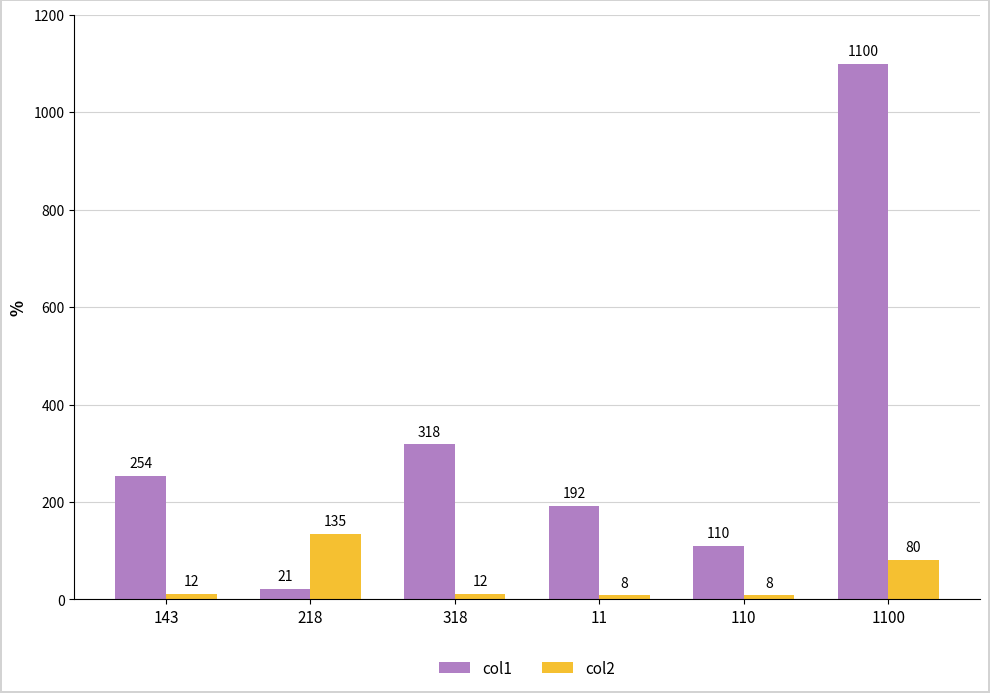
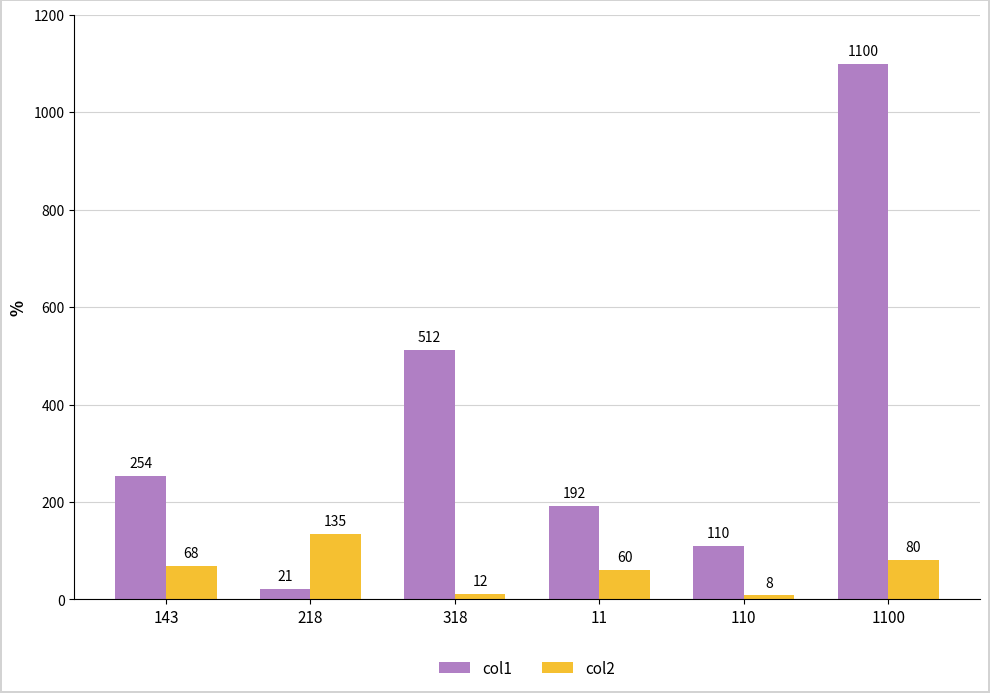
  {
    "col1": {
      "143": 254,
      "218": 21,
-     "318": 318,
+     "318": 512,
      "11": 192,
      "110": 110,
      "1100": 1100
    },
    "col2": {
-     "143": 12,
+     "143": 68,
      "218": 135,
      "318": 12,
-     "11": 8,
+     "11": 60,
      "110": 8,
      "1100": 80
    }
  }
